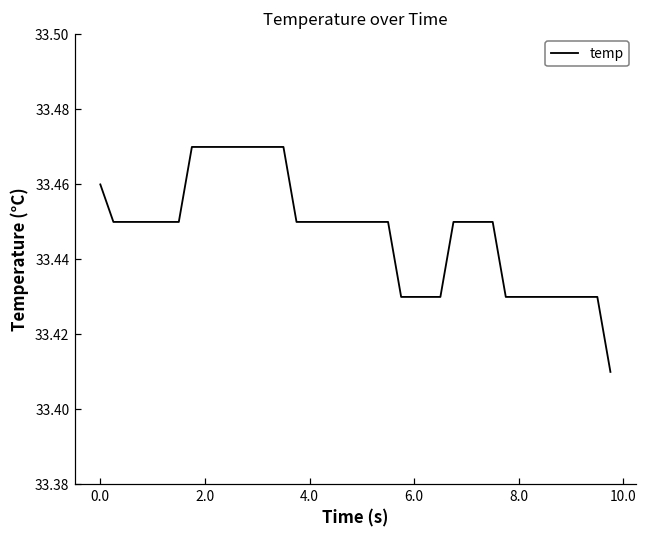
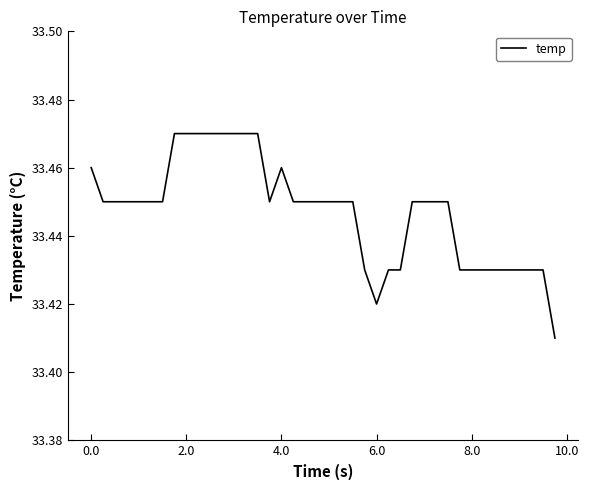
  {
    "0.0": 33.46,
    "2.0": 33.47,
-   "4.0": 33.45,
-   "6.0": 33.43,
+   "4.0": 33.46,
+   "6.0": 33.42,
    "8.0": 33.43
  }
